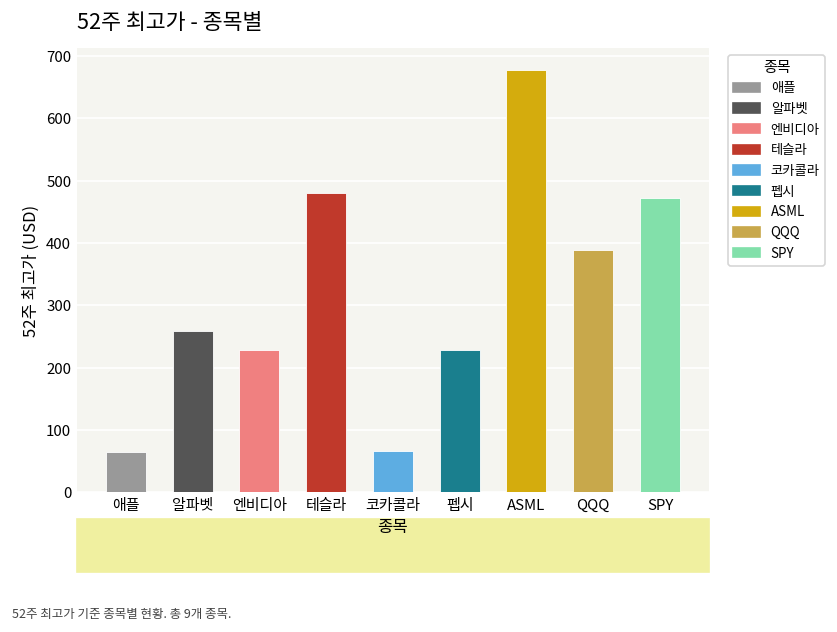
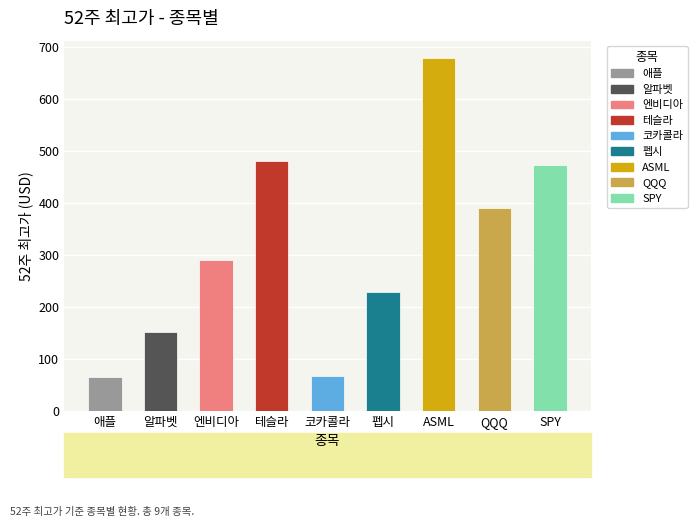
  {
    "애플": 60,
-   "알파벳": 260,
-   "엔비디아": 230,
+   "알파벳": 150,
+   "엔비디아": 290,
    "테슬라": 480,
    "코카콜라": 70,
    "펩시": 230,
    "ASML": 680,
    "QQQ": 390,
    "SPY": 470
  }
